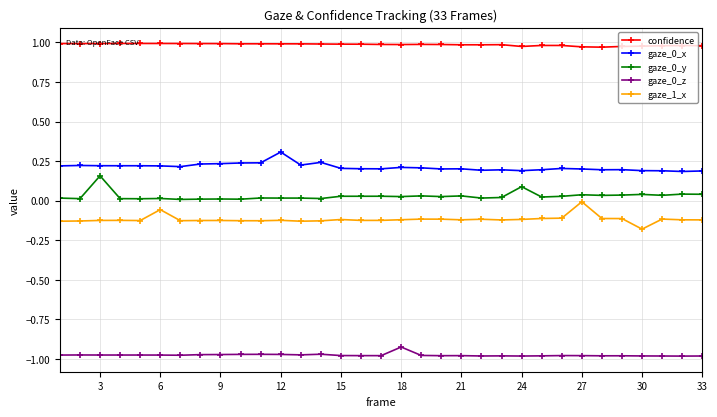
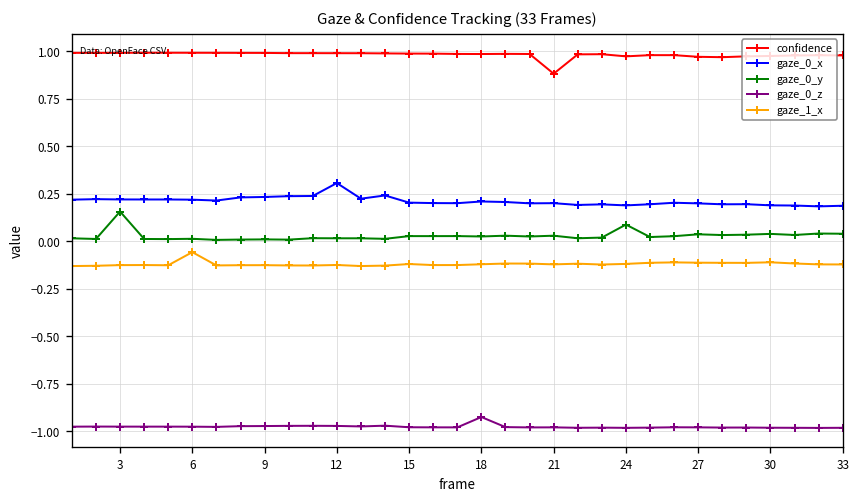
  {
    "confidence": {
      "3": 0.99,
      "6": 0.99,
      "9": 0.99,
      "12": 0.99,
      "15": 0.99,
      "18": 0.99,
-     "21": 0.98,
+     "21": 0.88,
      "24": 0.97,
      "27": 0.97,
      "33": 0.98
    },
    "gaze_0_x": {
      "3": 0.22,
      "6": 0.22,
      "9": 0.23,
      "12": 0.31,
      "15": 0.20,
      "18": 0.21,
      "21": 0.20,
      "24": 0.19,
      "27": 0.20,
      "30": 0.19,
      "33": 0.19
    },
    "gaze_0_y": {
      "3": 0.16,
      "6": 0.01,
      "9": 0.01,
      "12": 0.02,
      "15": 0.03,
      "18": 0.03,
      "21": 0.03,
      "24": 0.09,
      "27": 0.04,
      "30": 0.04,
      "33": 0.04
    },
    "gaze_0_z": {
      "3": -0.98,
      "6": -0.98,
      "9": -0.97,
      "12": -0.97,
      "15": -0.98,
      "18": -0.92,
      "21": -0.98,
      "24": -0.98,
      "27": -0.98,
      "30": -0.98,
      "33": -0.98
    },
    "gaze_1_x": {
      "3": -0.12,
      "6": -0.06,
      "9": -0.13,
      "12": -0.12,
      "15": -0.12,
      "18": -0.12,
      "21": -0.12,
      "24": -0.12,
-     "27": -0.01,
-     "30": -0.18,
+     "27": -0.11,
+     "30": -0.11,
      "33": -0.12
    }
  }
